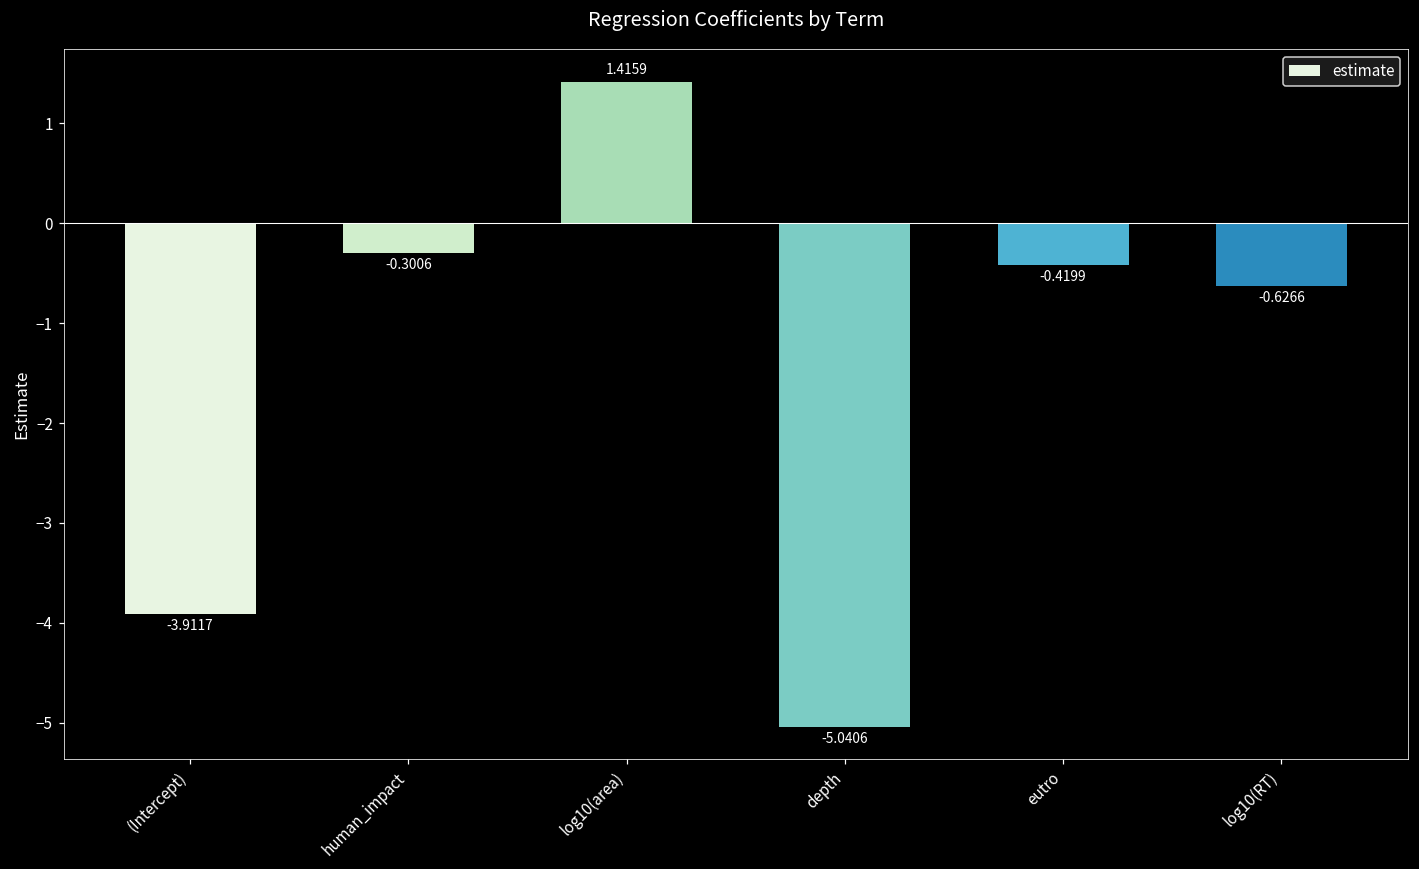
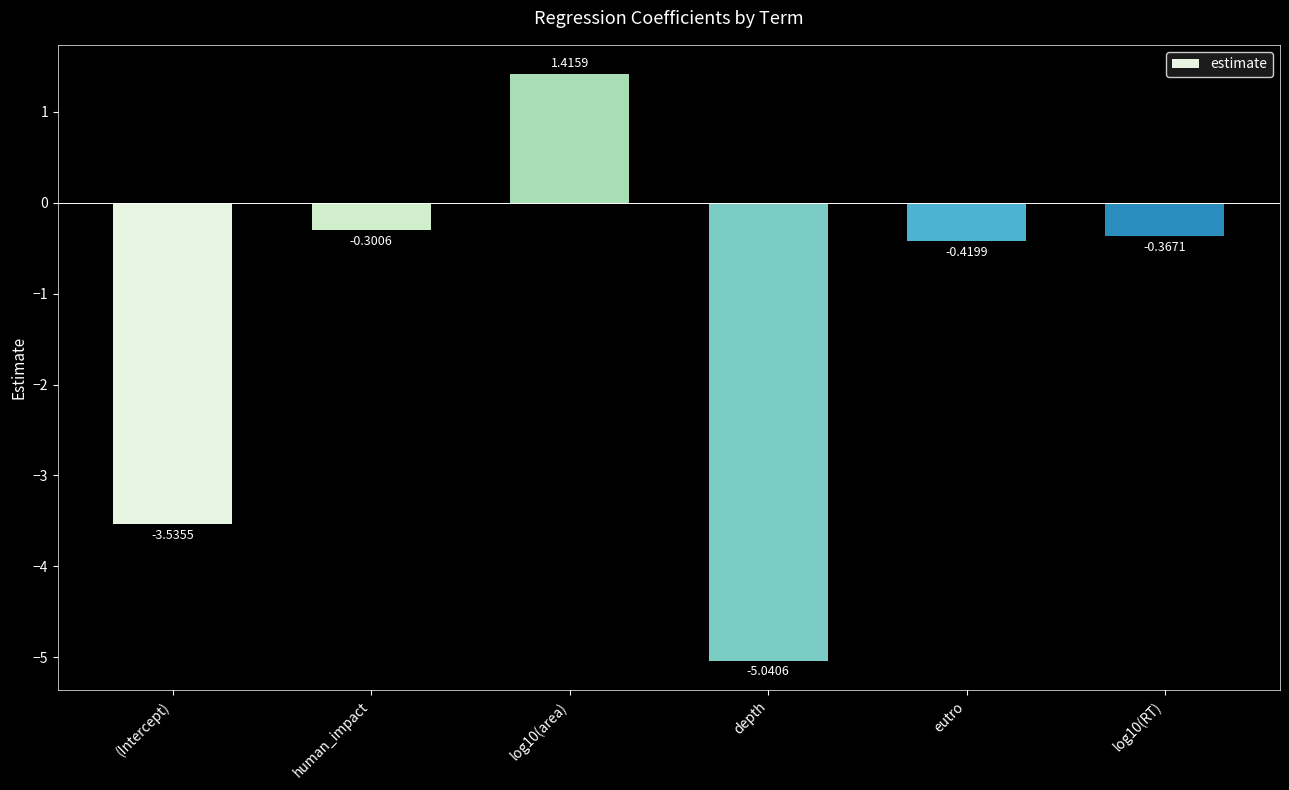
  {
-   "(Intercept)": -3.9117,
+   "(Intercept)": -3.5355,
    "human_impact": -0.3006,
    "log10(area)": 1.4159,
    "depth": -5.0406,
    "eutro": -0.4199,
-   "log10(RT)": -0.6266
+   "log10(RT)": -0.3671
  }
